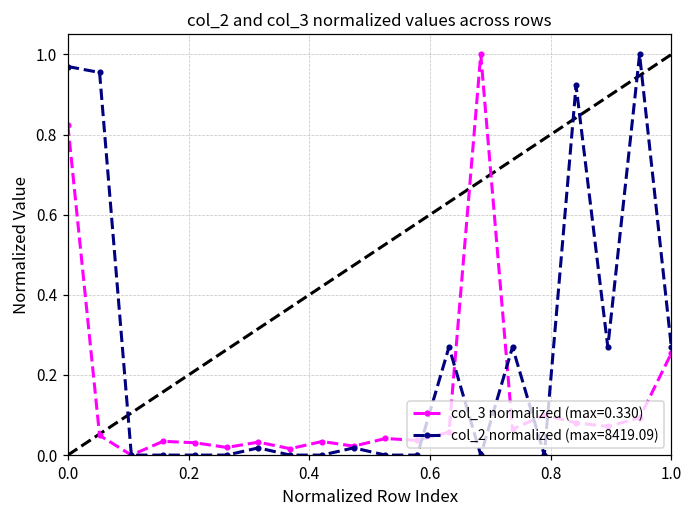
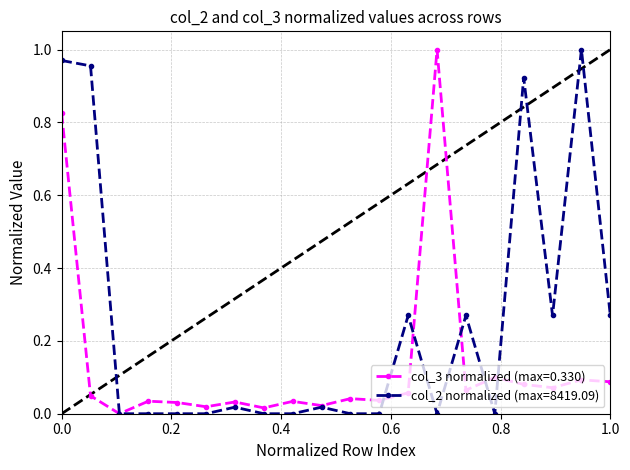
  {
    "col_3 normalized (max=0.330)": {
      "0.0": 0.82,
-     "1.0": 0.25
+     "1.0": 0.09
    },
    "col_2 normalized (max=8419.09)": {
      "0.0": 0.97,
      "1.0": 0.27
    }
  }
